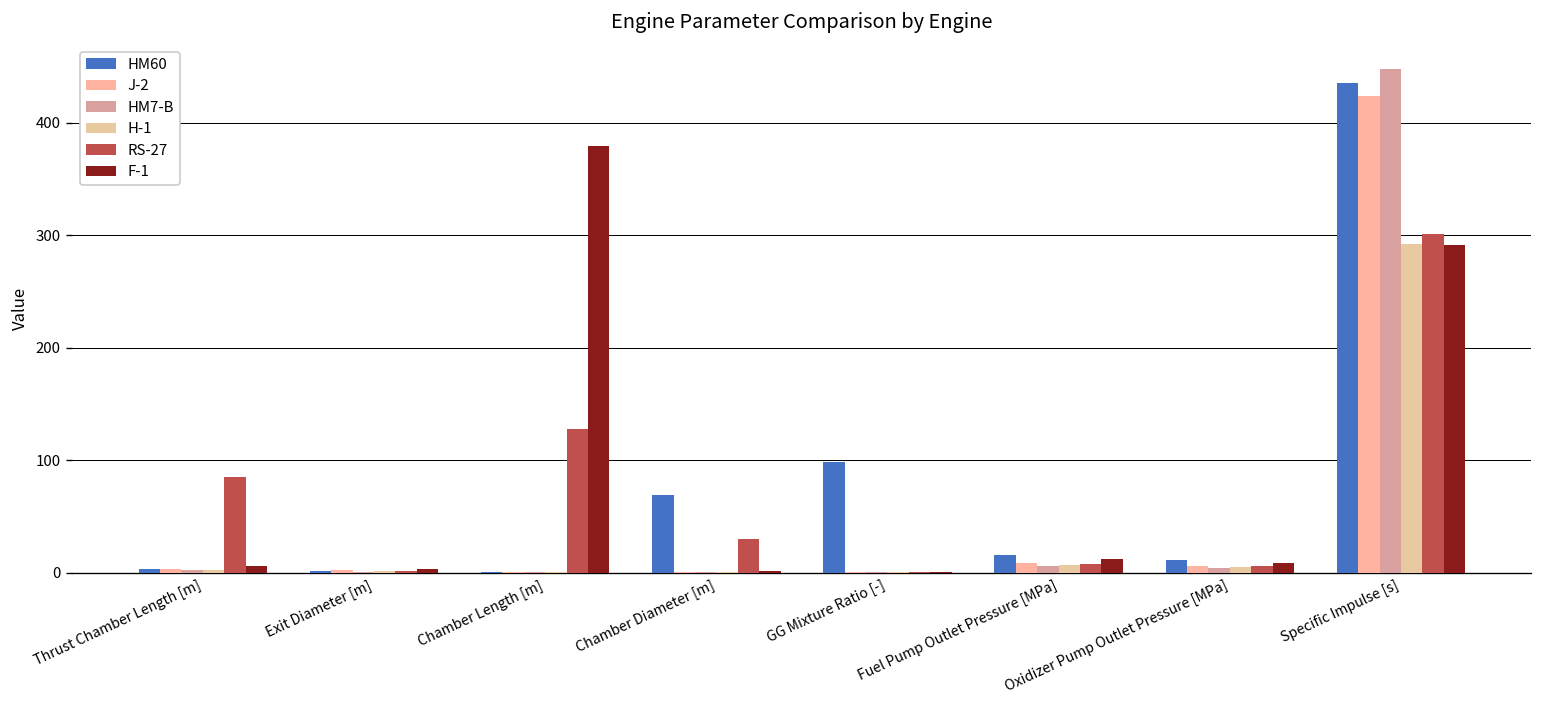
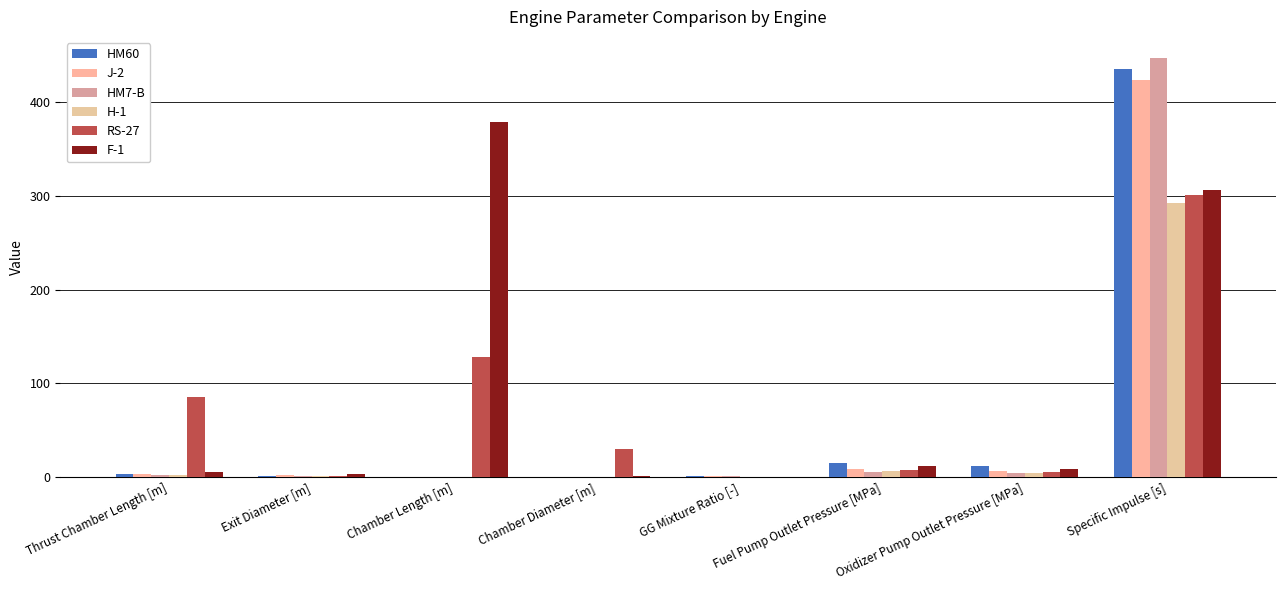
  {
    "HM60": {
      "Thrust Chamber Length [m]": 0,
-     "Chamber Diameter [m]": 70,
-     "GG Mixture Ratio [-]": 100,
+     "Chamber Diameter [m]": 0,
+     "GG Mixture Ratio [-]": 0,
      "Fuel Pump Outlet Pressure [MPa]": 20,
      "Oxidizer Pump Outlet Pressure [MPa]": 10,
      "Specific Impulse [s]": 440
    },
    "RS-27": {
      "Thrust Chamber Length [m]": 90,
      "Chamber Length [m]": 130,
      "Chamber Diameter [m]": 30,
      "Fuel Pump Outlet Pressure [MPa]": 10,
      "Oxidizer Pump Outlet Pressure [MPa]": 10,
      "Specific Impulse [s]": 300
    },
    "F-1": {
      "Thrust Chamber Length [m]": 10,
      "Exit Diameter [m]": 0,
      "Chamber Length [m]": 380,
      "Fuel Pump Outlet Pressure [MPa]": 10,
      "Oxidizer Pump Outlet Pressure [MPa]": 10,
-     "Specific Impulse [s]": 290
+     "Specific Impulse [s]": 310
    }
  }
